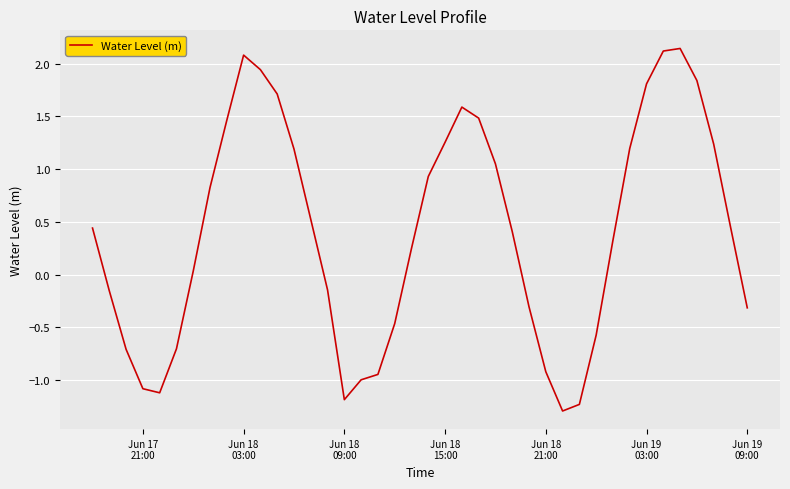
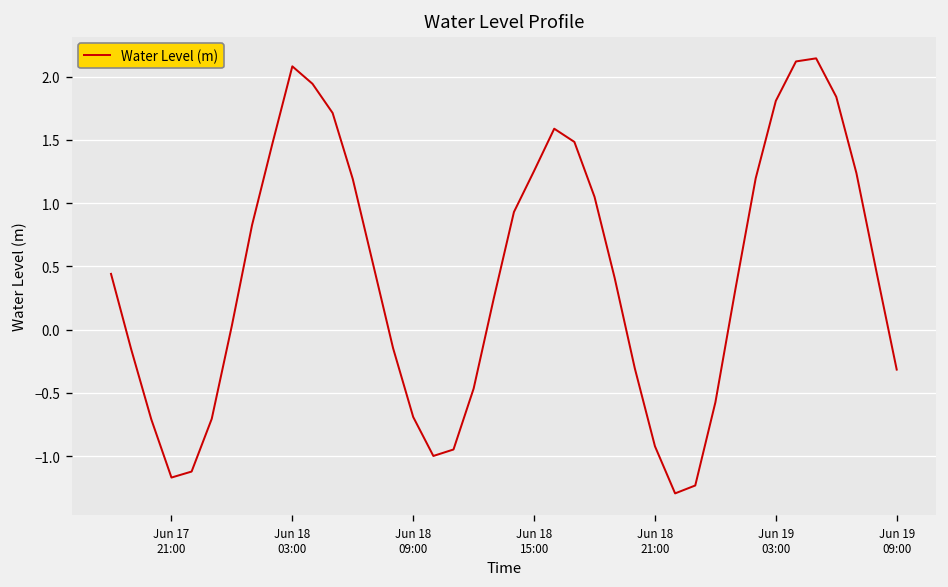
  {
-   "Jun 17 21:00": -1.08,
+   "Jun 17 21:00": -1.17,
    "Jun 18 03:00": 2.08,
-   "Jun 18 09:00": -1.19,
+   "Jun 18 09:00": -0.69,
    "Jun 18 15:00": 1.26,
    "Jun 18 21:00": -0.92,
    "Jun 19 03:00": 1.81,
    "Jun 19 09:00": -0.32
  }
